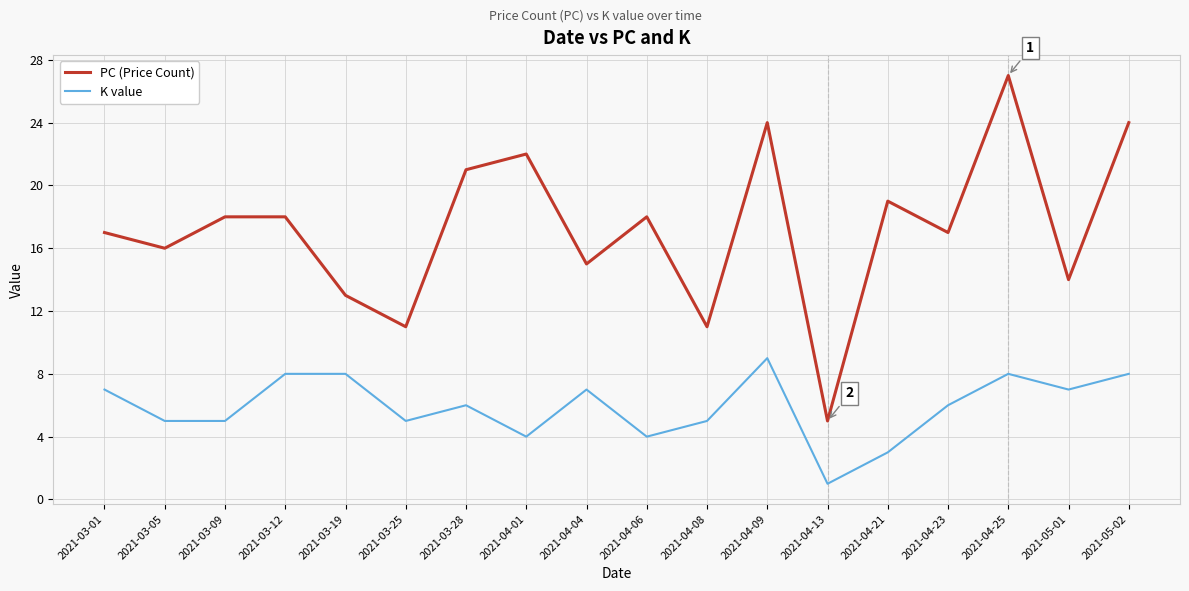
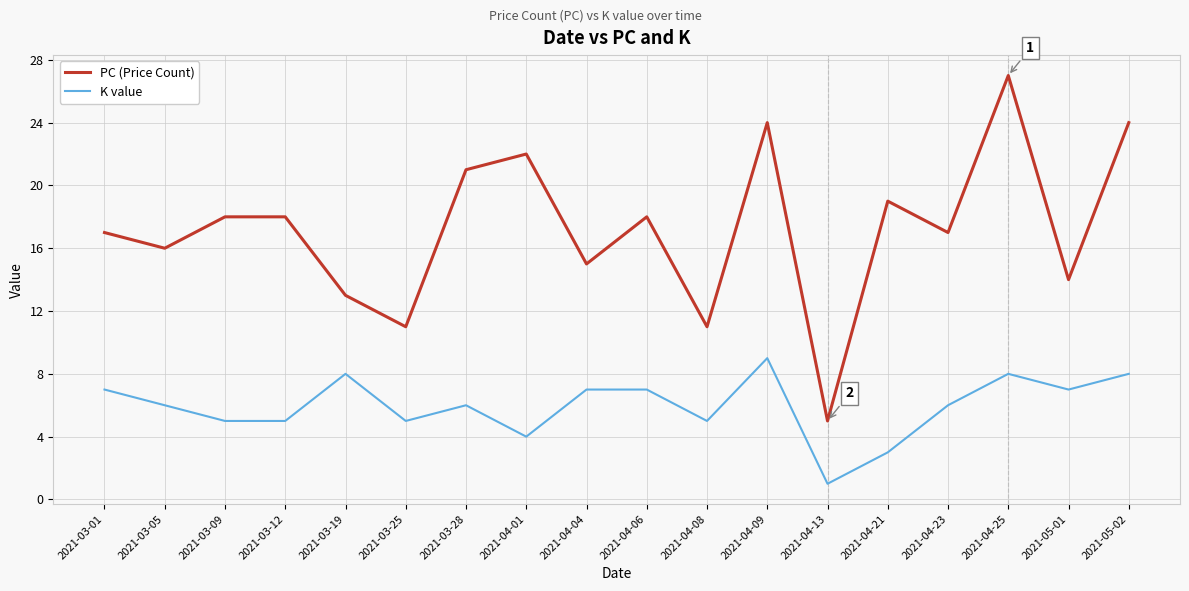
  {
    "PC (Price Count)": {
      "2021-03-01": 17,
      "2021-03-05": 16,
      "2021-03-09": 18,
      "2021-03-12": 18,
      "2021-03-19": 13,
      "2021-03-25": 11,
      "2021-03-28": 21,
      "2021-04-01": 22,
      "2021-04-04": 15,
      "2021-04-06": 18,
      "2021-04-08": 11,
      "2021-04-09": 24,
      "2021-04-21": 19,
      "2021-04-23": 17,
      "2021-05-01": 14,
      "2021-05-02": 24
    },
    "K value": {
      "2021-03-01": 7,
-     "2021-03-05": 5,
+     "2021-03-05": 6,
      "2021-03-09": 5,
-     "2021-03-12": 8,
+     "2021-03-12": 5,
      "2021-03-19": 8,
      "2021-03-25": 5,
      "2021-03-28": 6,
      "2021-04-01": 4,
      "2021-04-04": 7,
-     "2021-04-06": 4,
+     "2021-04-06": 7,
      "2021-04-08": 5,
      "2021-04-09": 9,
      "2021-04-13": 1,
      "2021-04-21": 3,
      "2021-04-23": 6,
      "2021-04-25": 8,
      "2021-05-01": 7,
      "2021-05-02": 8
    }
  }
